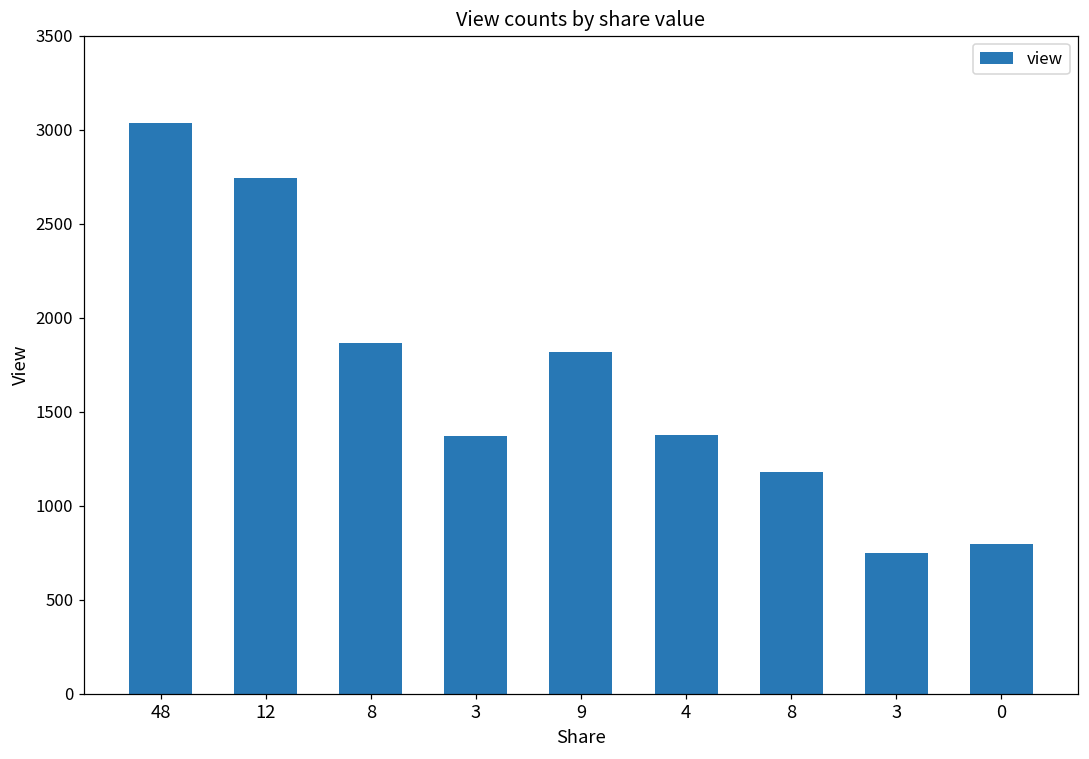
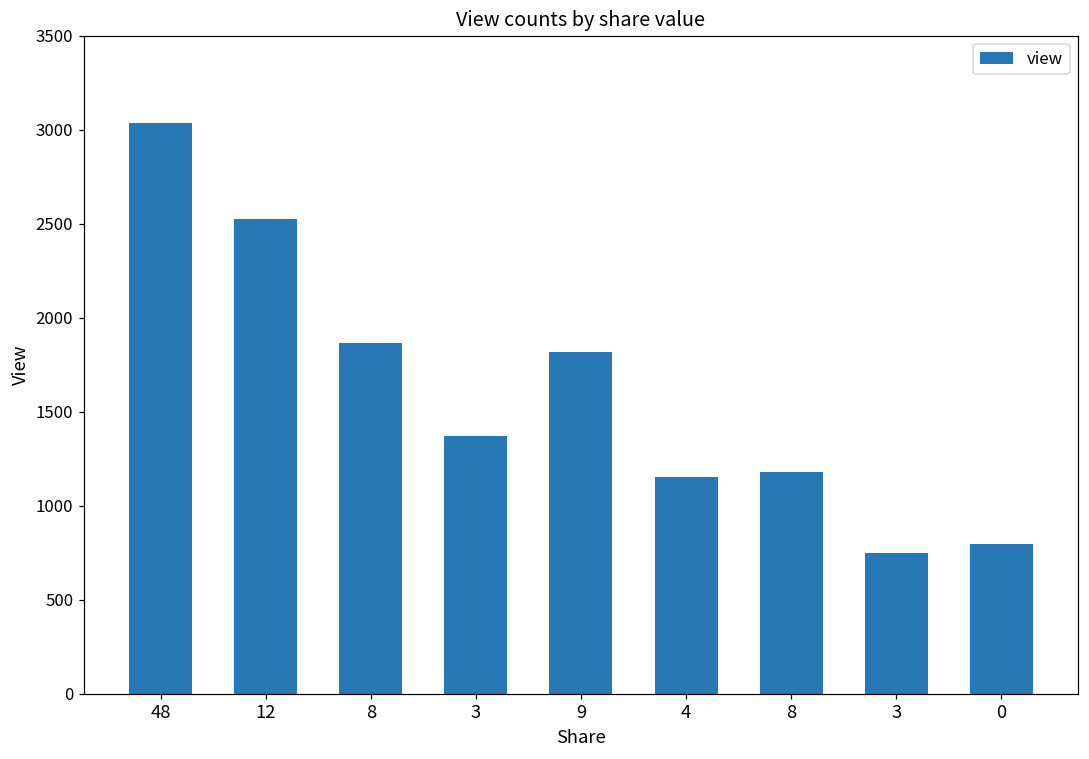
  {
    "48": 3040,
-   "12": 2740,
+   "12": 2520,
    "9": 1820,
-   "4": 1380,
+   "4": 1150,
    "0": 790
  }
